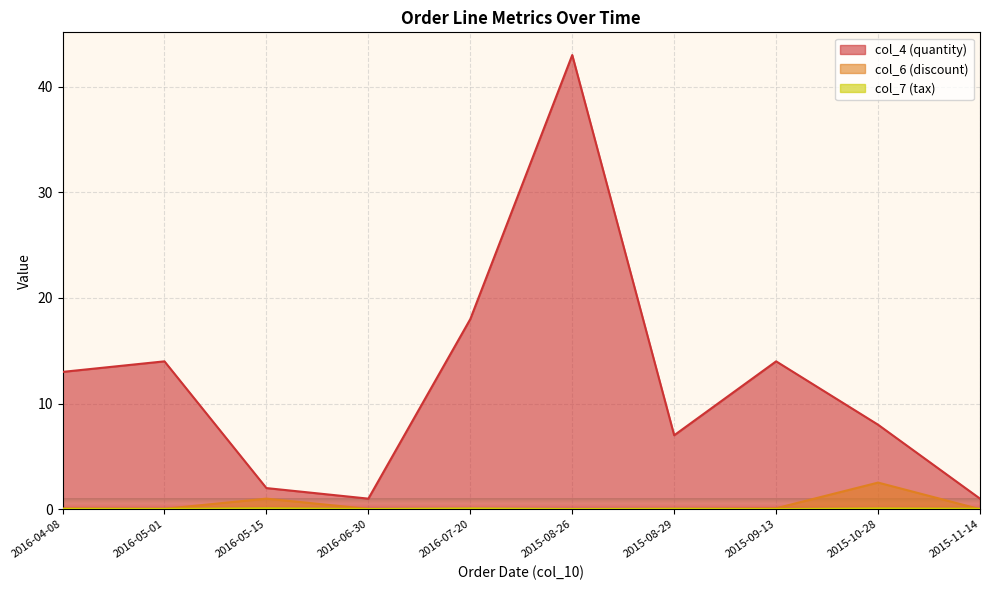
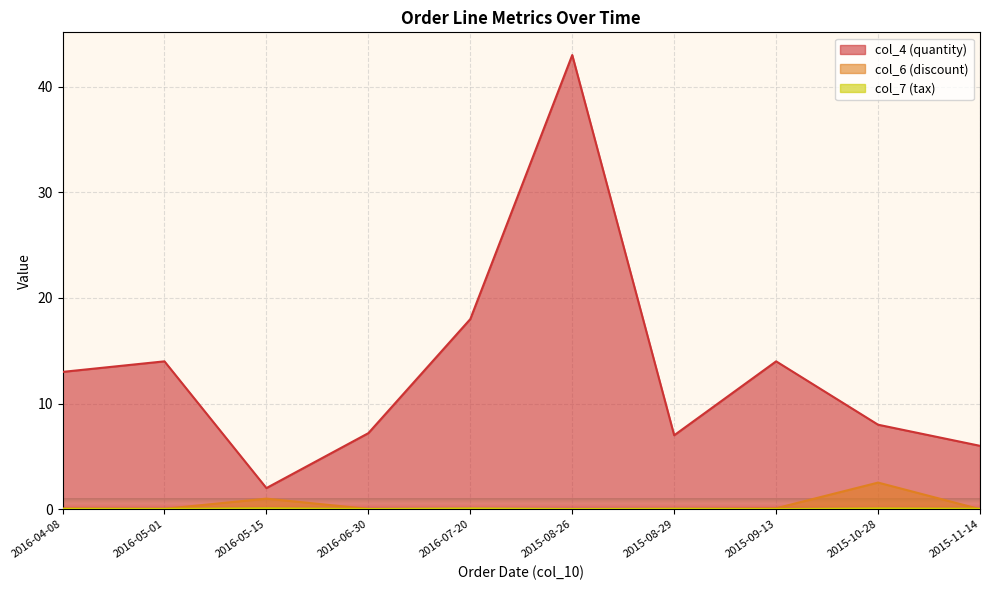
  {
    "col_4 (quantity)": {
      "2016-04-08": 13.0,
      "2016-05-01": 14.0,
      "2016-05-15": 2.0,
-     "2016-06-30": 1.0,
+     "2016-06-30": 7.2,
      "2016-07-20": 18.0,
      "2015-08-26": 43.0,
      "2015-08-29": 7.0,
      "2015-09-13": 14.0,
      "2015-10-28": 8.0,
-     "2015-11-14": 1
+     "2015-11-14": 6
    },
    "col_6 (discount)": {
      "2016-05-15": 1.0,
      "2015-10-28": 2.5
    },
    "col_7 (tax)": {
      "2016-05-15": 0.1,
      "2015-10-28": 0.1
    }
  }
